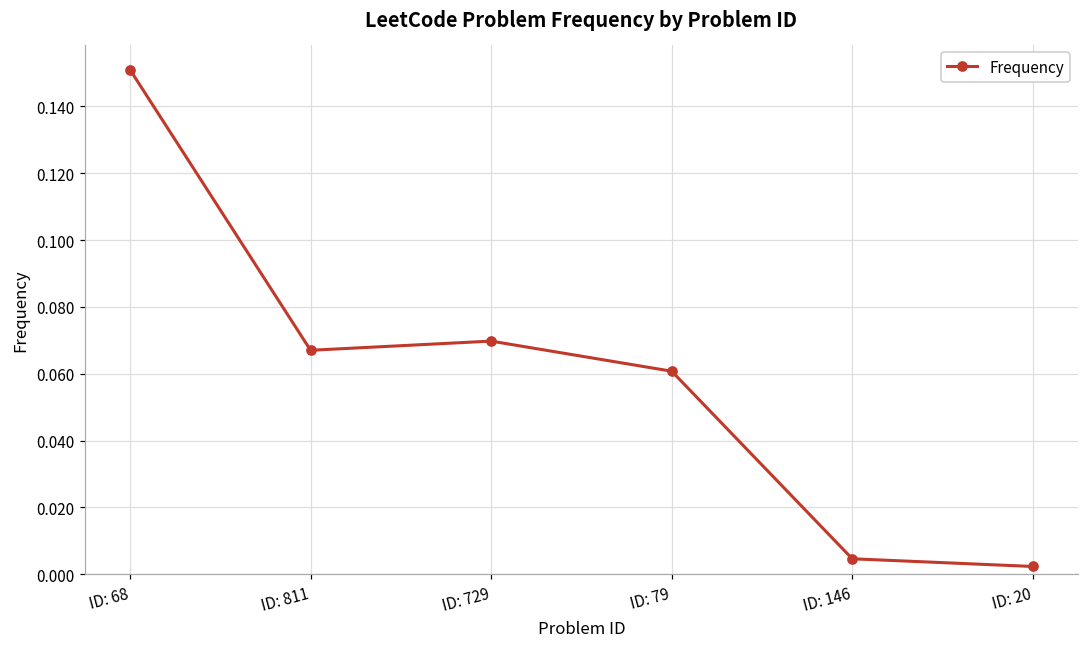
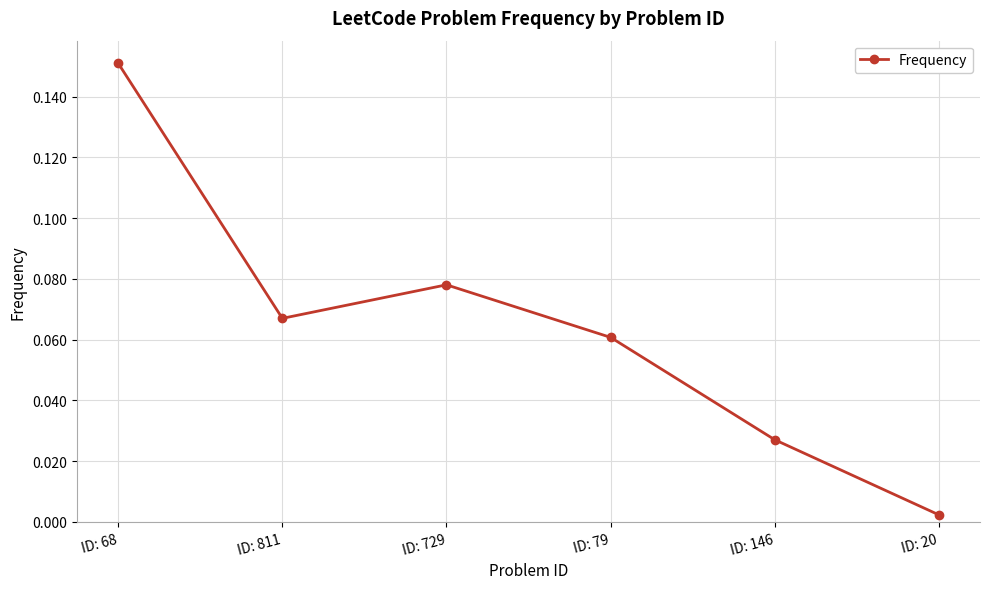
  {
    "ID: 68": 0.151,
    "ID: 811": 0.067,
-   "ID: 729": 0.070,
+   "ID: 729": 0.078,
    "ID: 79": 0.061,
-   "ID: 146": 0.005,
+   "ID: 146": 0.027,
    "ID: 20": 0.002
  }
